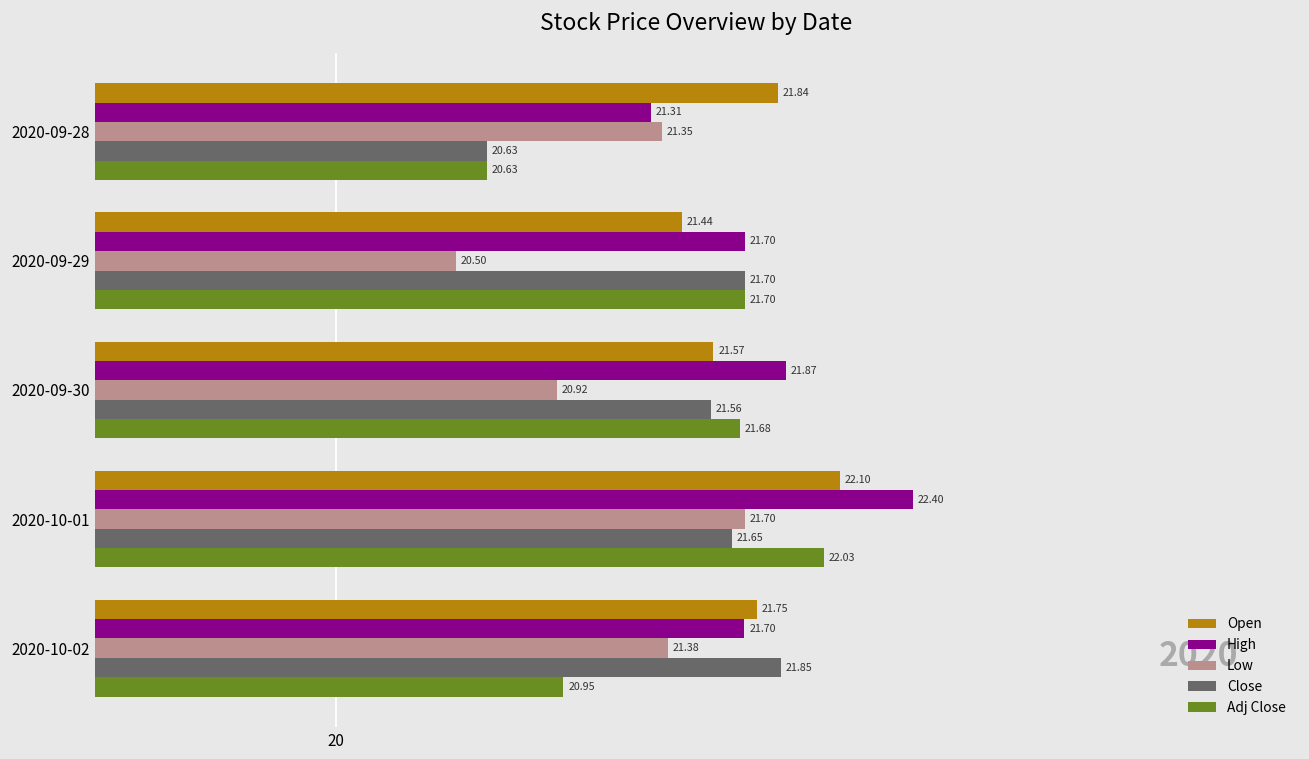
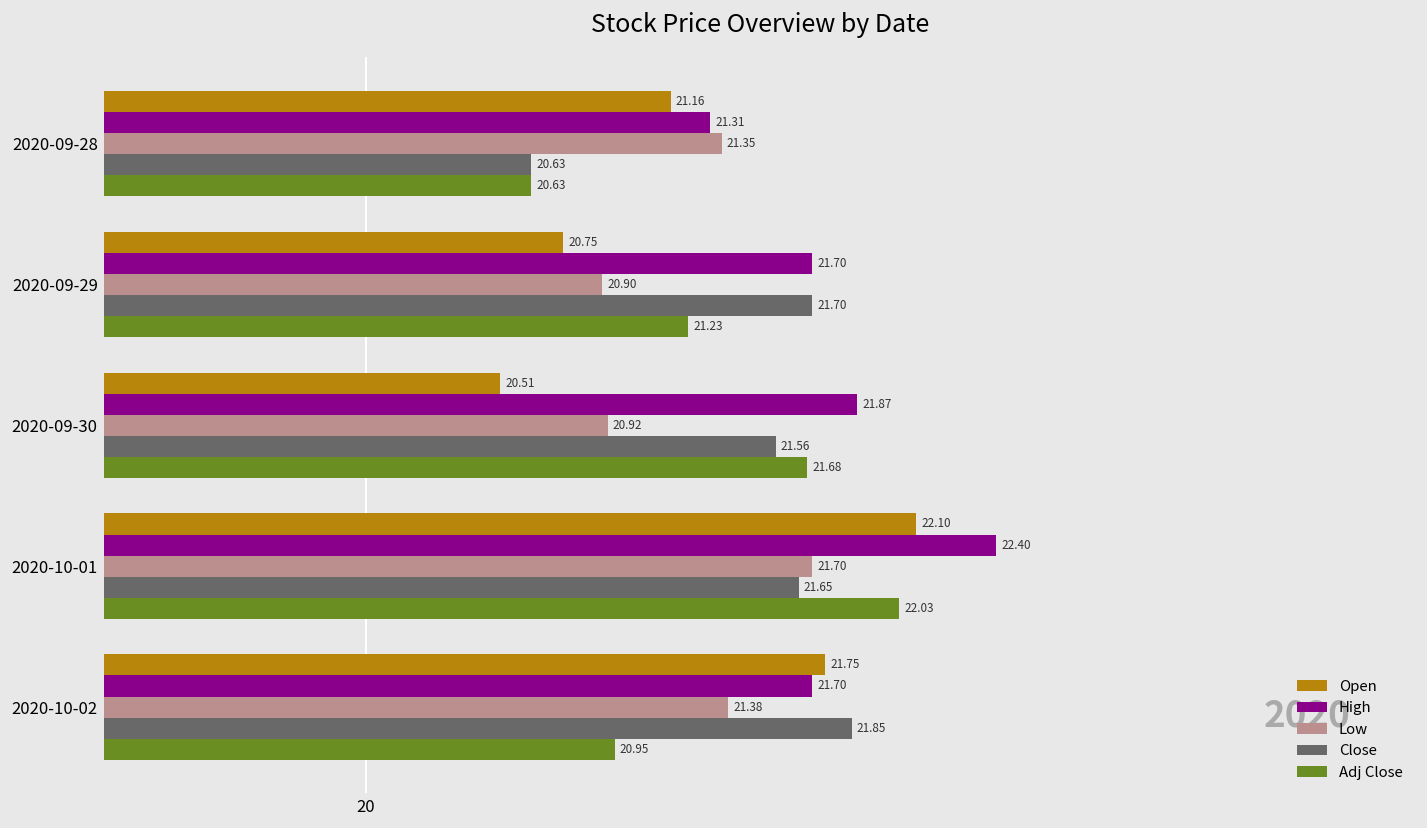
  {
    "Open": {
-     "2020-09-28": 21.84,
-     "2020-09-29": 21.44,
-     "2020-09-30": 21.57,
+     "2020-09-28": 21.16,
+     "2020-09-29": 20.75,
+     "2020-09-30": 20.51,
      "2020-10-01": 22.10,
      "2020-10-02": 21.75
    },
    "High": {
      "2020-09-28": 21.31,
      "2020-09-29": 21.70,
      "2020-09-30": 21.87,
      "2020-10-01": 22.40,
      "2020-10-02": 21.70
    },
    "Low": {
      "2020-09-28": 21.35,
-     "2020-09-29": 20.50,
+     "2020-09-29": 20.90,
      "2020-09-30": 20.92,
      "2020-10-01": 21.70,
      "2020-10-02": 21.38
    },
    "Close": {
      "2020-09-28": 20.63,
      "2020-09-29": 21.70,
      "2020-09-30": 21.56,
      "2020-10-01": 21.65,
      "2020-10-02": 21.85
    },
    "Adj Close": {
      "2020-09-28": 20.63,
-     "2020-09-29": 21.70,
+     "2020-09-29": 21.23,
      "2020-09-30": 21.68,
      "2020-10-01": 22.03,
      "2020-10-02": 20.95
    }
  }
